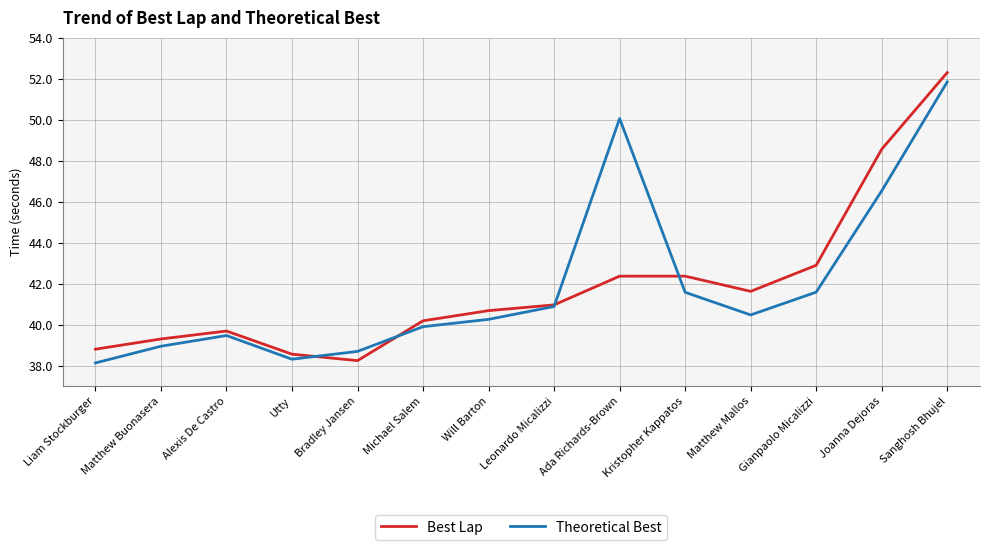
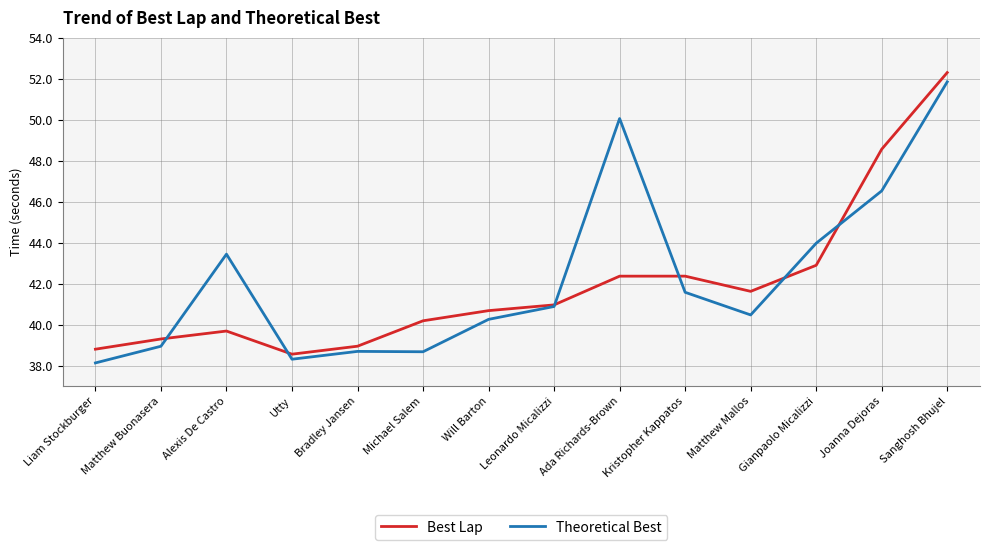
  {
    "Best Lap": {
      "Liam Stockburger": 38.8,
      "Matthew Buonasera": 39.3,
      "Alexis De Castro": 39.7,
      "Utty": 38.6,
-     "Bradley Jansen": 38.2,
+     "Bradley Jansen": 38.9,
      "Michael Salem": 40.2,
      "Will Barton": 40.7,
      "Ada Richards-Brown": 42.4,
      "Kristopher Kappatos": 42.4,
      "Matthew Mallos": 41.6,
      "Gianpaolo Micalizzi": 42.9,
      "Joanna Dejoras": 48.6,
      "Sanghosh Bhujel": 52.3
    },
    "Theoretical Best": {
      "Liam Stockburger": 38.1,
      "Matthew Buonasera": 38.9,
-     "Alexis De Castro": 39.5,
+     "Alexis De Castro": 43.4,
      "Utty": 38.3,
      "Bradley Jansen": 38.7,
-     "Michael Salem": 39.9,
+     "Michael Salem": 38.7,
      "Will Barton": 40.3,
      "Ada Richards-Brown": 50.1,
      "Kristopher Kappatos": 41.6,
      "Matthew Mallos": 40.5,
-     "Gianpaolo Micalizzi": 41.6,
+     "Gianpaolo Micalizzi": 44.0,
      "Joanna Dejoras": 46.5,
      "Sanghosh Bhujel": 51.8
    }
  }
